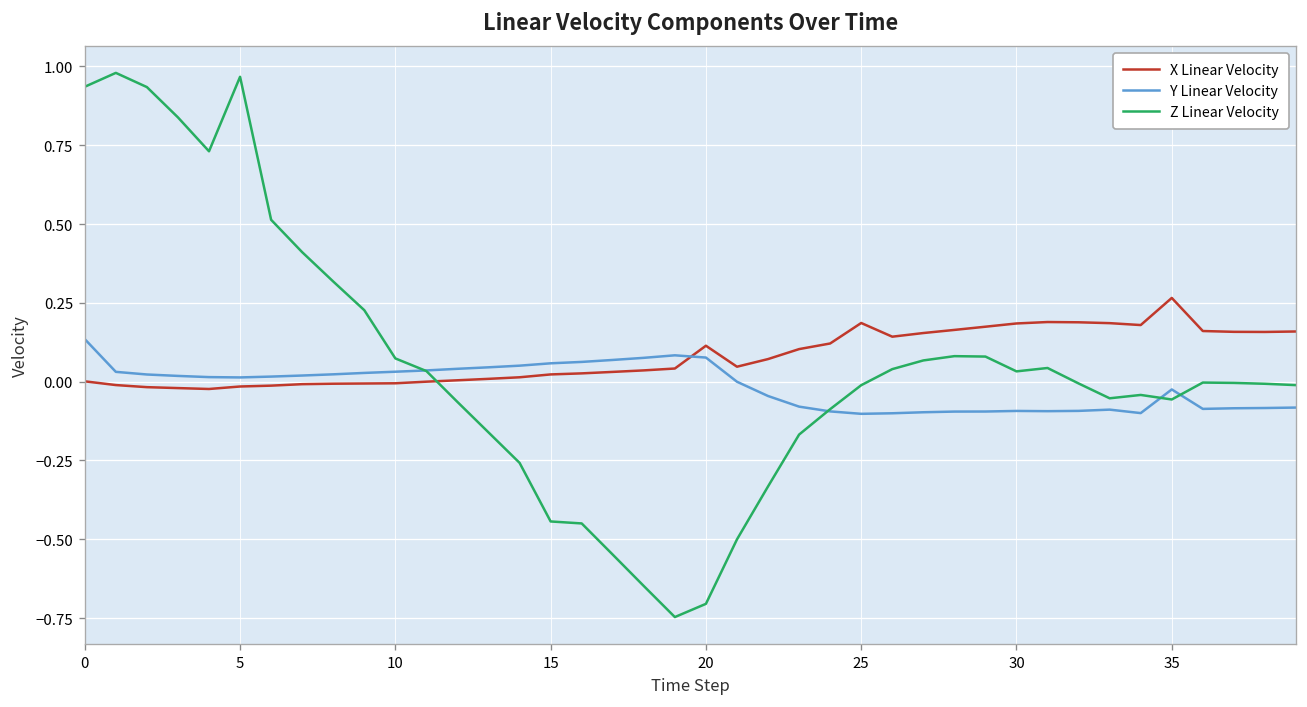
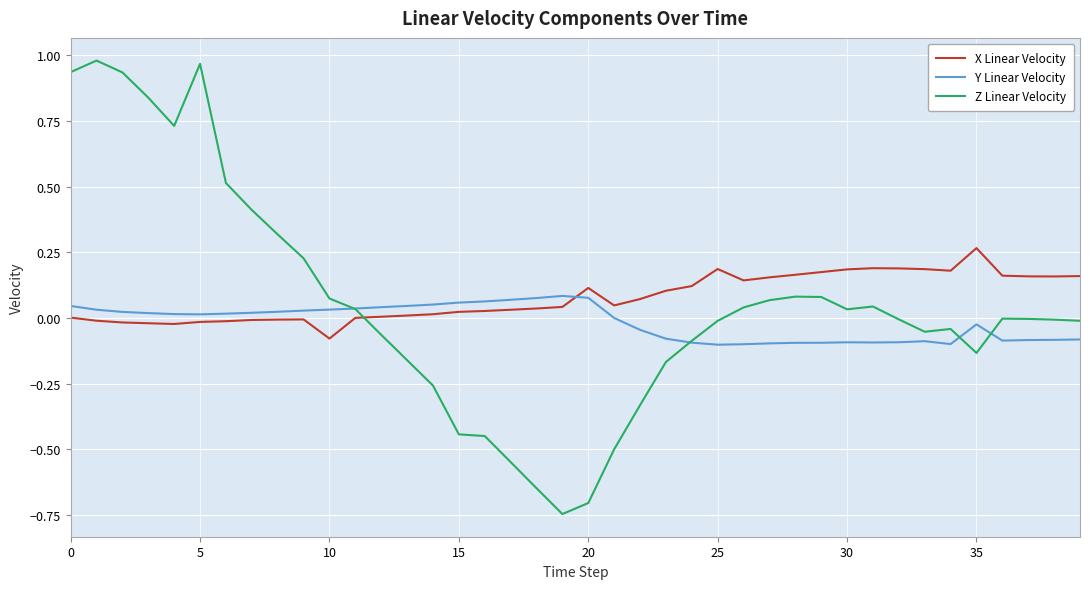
  {
    "X Linear Velocity": {
      "0": 0.00,
      "5": -0.02,
-     "10": -0.01,
+     "10": -0.08,
      "15": 0.02,
      "20": 0.11,
      "25": 0.19,
      "30": 0.18,
      "35": 0.27
    },
    "Y Linear Velocity": {
-     "0": 0.13,
+     "0": 0.05,
      "5": 0.01,
      "10": 0.03,
      "15": 0.06,
      "20": 0.08,
      "25": -0.10,
      "30": -0.09,
      "35": -0.02
    },
    "Z Linear Velocity": {
      "0": 0.94,
      "5": 0.97,
      "10": 0.07,
      "15": -0.44,
      "20": -0.70,
      "25": -0.01,
      "30": 0.03,
-     "35": -0.06
+     "35": -0.13
    }
  }
